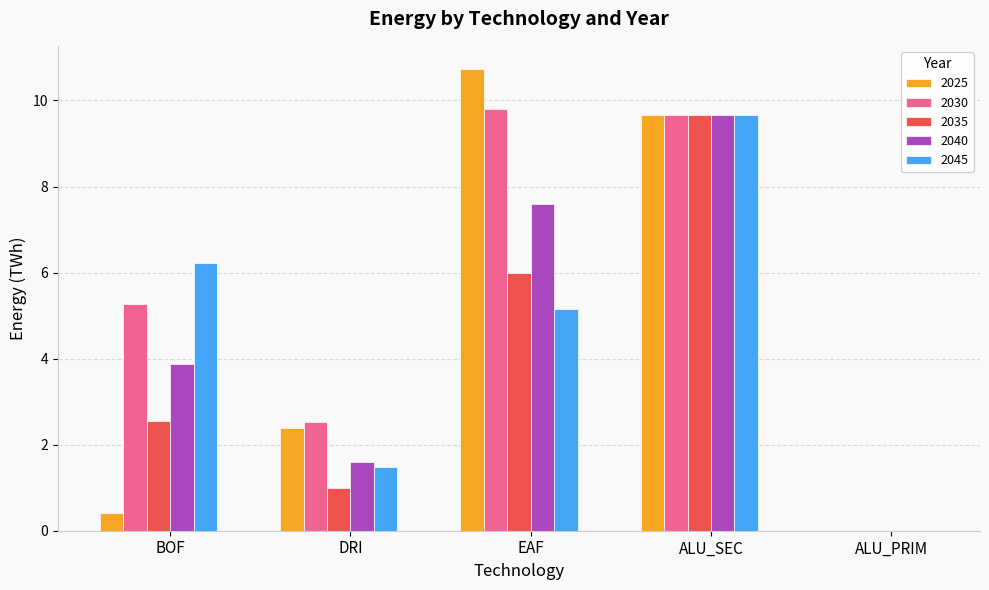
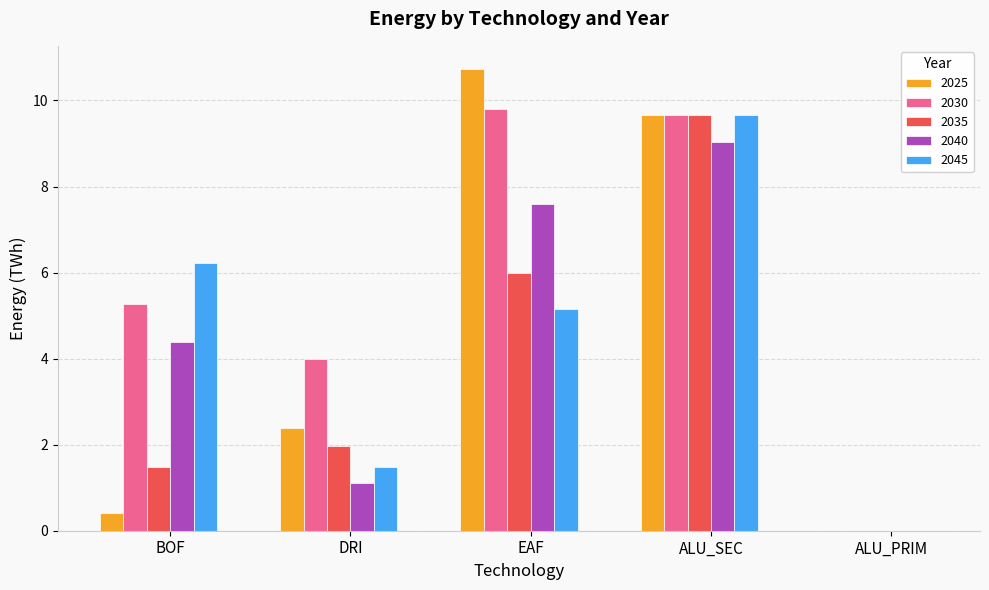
  {
    "2025": {
      "BOF": 0.4,
      "DRI": 2.4,
      "EAF": 10.7,
      "ALU_SEC": 9.7,
      "ALU_PRIM": 0.0
    },
    "2030": {
      "BOF": 5.3,
-     "DRI": 2.5,
+     "DRI": 4.0,
      "EAF": 9.8,
      "ALU_SEC": 9.7,
      "ALU_PRIM": 0.0
    },
    "2035": {
-     "BOF": 2.5,
-     "DRI": 1.0,
+     "BOF": 1.5,
+     "DRI": 2.0,
      "EAF": 6.0,
      "ALU_SEC": 9.7,
      "ALU_PRIM": 0.0
    },
    "2040": {
-     "BOF": 3.9,
-     "DRI": 1.6,
+     "BOF": 4.4,
+     "DRI": 1.1,
      "EAF": 7.6,
-     "ALU_SEC": 9.7,
+     "ALU_SEC": 9.0,
      "ALU_PRIM": 0.0
    },
    "2045": {
      "BOF": 6.2,
      "DRI": 1.5,
      "EAF": 5.1,
      "ALU_SEC": 9.7,
      "ALU_PRIM": 0.0
    }
  }
